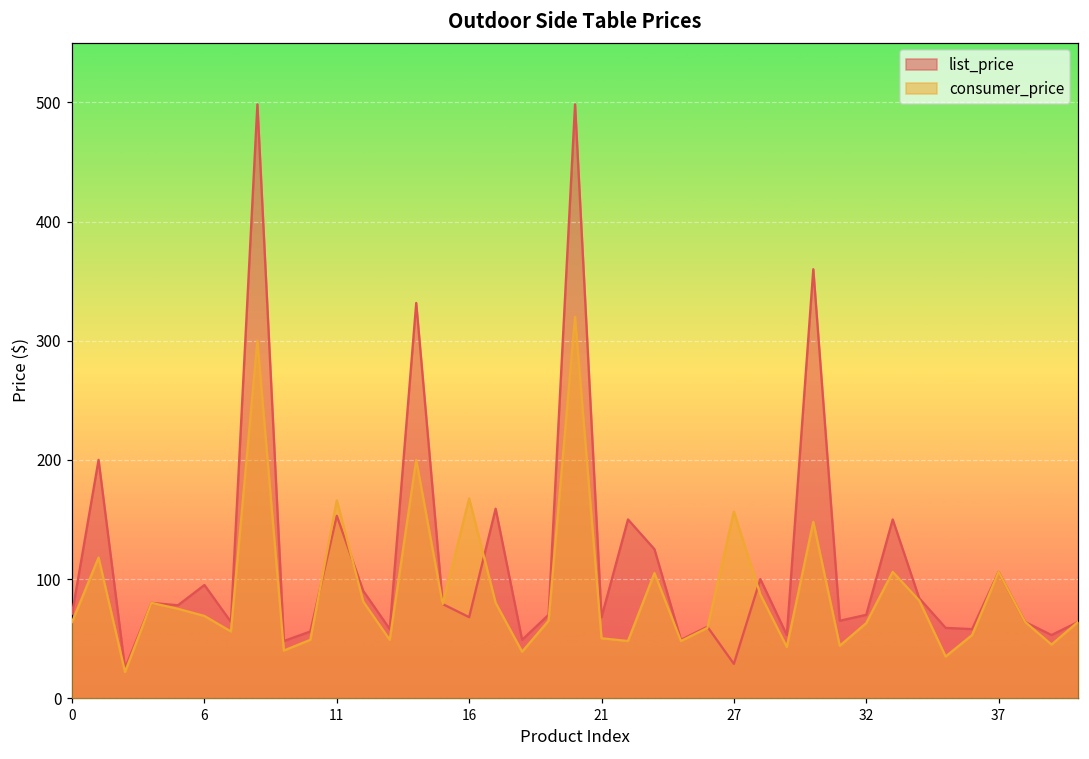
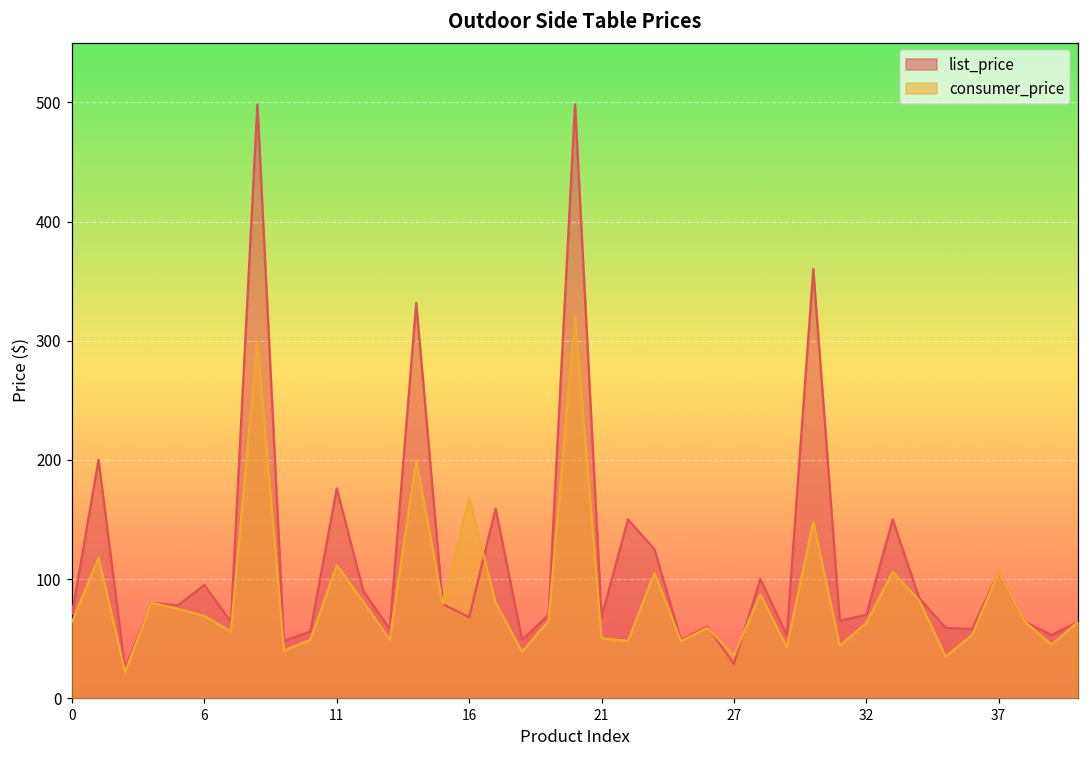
  {
    "list_price": {
      "0": 71,
      "6": 95,
-     "11": 153,
+     "11": 176,
      "16": 68,
      "21": 68,
      "27": 29,
      "32": 70
    },
    "consumer_price": {
      "0": 64,
      "6": 69,
-     "11": 166,
+     "11": 111,
      "16": 168,
      "21": 50,
-     "27": 157,
+     "27": 36,
      "32": 63
    }
  }
